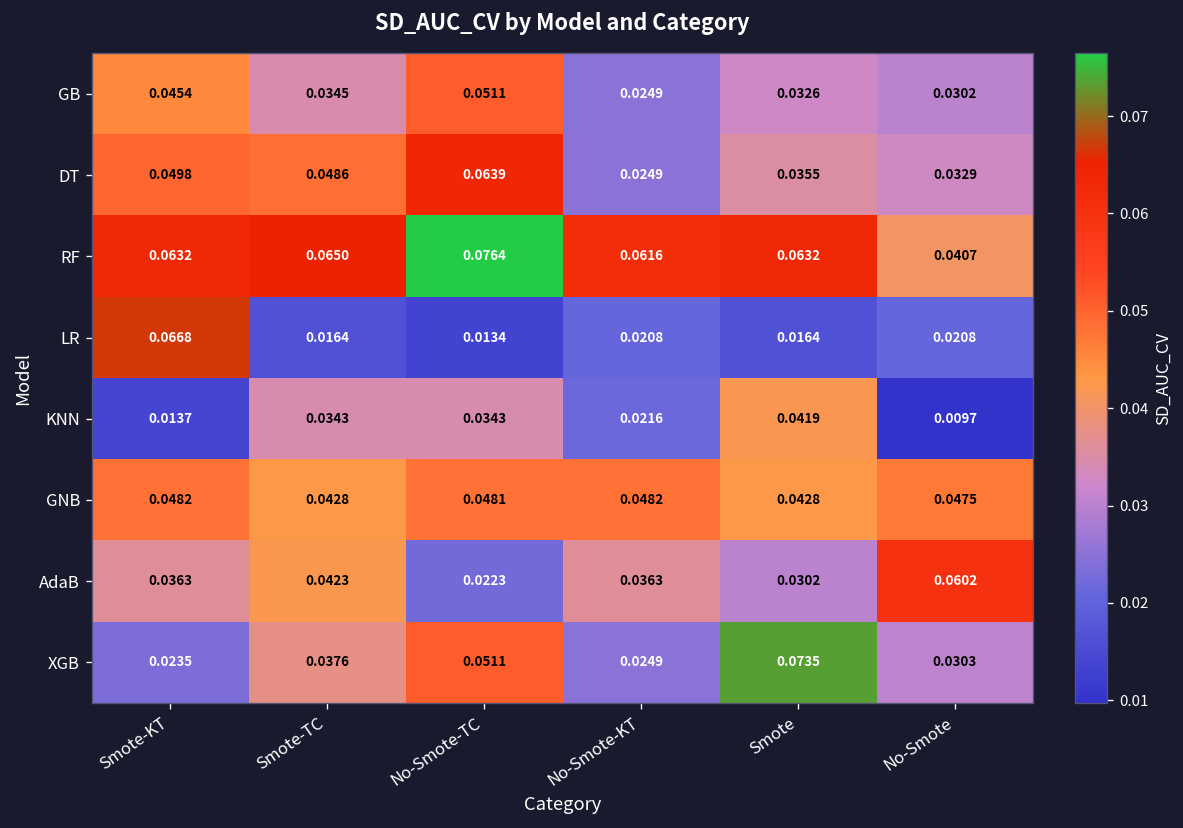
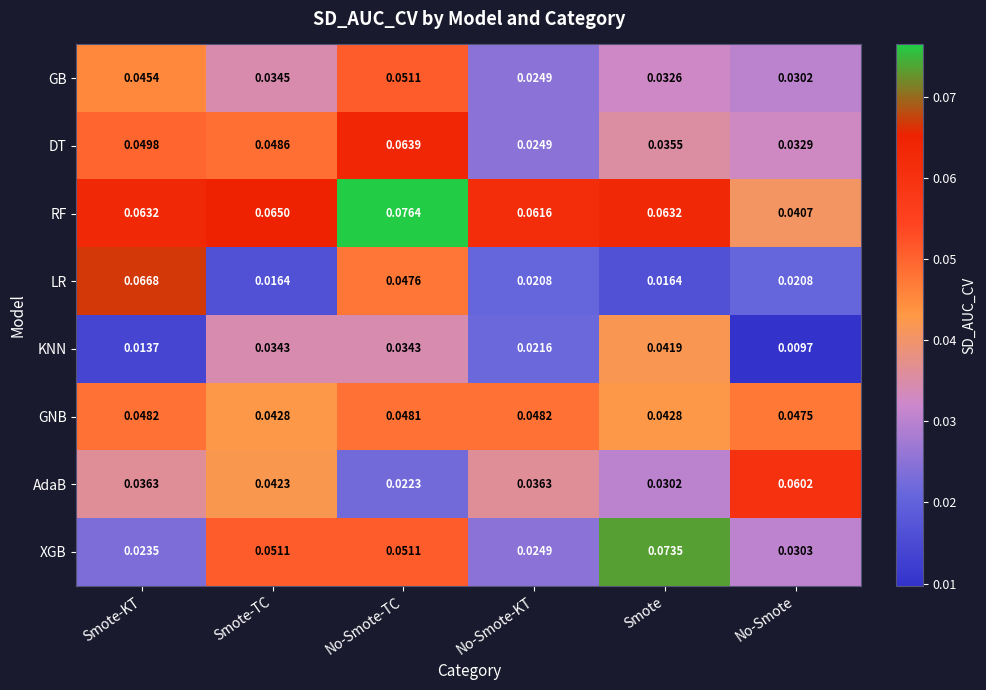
  {
    "GB": {
      "Smote-KT": 0.0454,
      "Smote-TC": 0.0345,
      "No-Smote-TC": 0.0511,
      "No-Smote-KT": 0.0249,
      "Smote": 0.0326,
      "No-Smote": 0.0302
    },
    "DT": {
      "Smote-KT": 0.0498,
      "Smote-TC": 0.0486,
      "No-Smote-TC": 0.0639,
      "No-Smote-KT": 0.0249,
      "Smote": 0.0355,
      "No-Smote": 0.0329
    },
    "RF": {
      "Smote-KT": 0.0632,
      "Smote-TC": 0.0650,
      "No-Smote-TC": 0.0764,
      "No-Smote-KT": 0.0616,
      "Smote": 0.0632,
      "No-Smote": 0.0407
    },
    "LR": {
      "Smote-KT": 0.0668,
      "Smote-TC": 0.0164,
-     "No-Smote-TC": 0.0134,
+     "No-Smote-TC": 0.0476,
      "No-Smote-KT": 0.0208,
      "Smote": 0.0164,
      "No-Smote": 0.0208
    },
    "KNN": {
      "Smote-KT": 0.0137,
      "Smote-TC": 0.0343,
      "No-Smote-TC": 0.0343,
      "No-Smote-KT": 0.0216,
      "Smote": 0.0419,
      "No-Smote": 0.0097
    },
    "GNB": {
      "Smote-KT": 0.0482,
      "Smote-TC": 0.0428,
      "No-Smote-TC": 0.0481,
      "No-Smote-KT": 0.0482,
      "Smote": 0.0428,
      "No-Smote": 0.0475
    },
    "AdaB": {
      "Smote-KT": 0.0363,
      "Smote-TC": 0.0423,
      "No-Smote-TC": 0.0223,
      "No-Smote-KT": 0.0363,
      "Smote": 0.0302,
      "No-Smote": 0.0602
    },
    "XGB": {
      "Smote-KT": 0.0235,
-     "Smote-TC": 0.0376,
+     "Smote-TC": 0.0511,
      "No-Smote-TC": 0.0511,
      "No-Smote-KT": 0.0249,
      "Smote": 0.0735,
      "No-Smote": 0.0303
    }
  }
